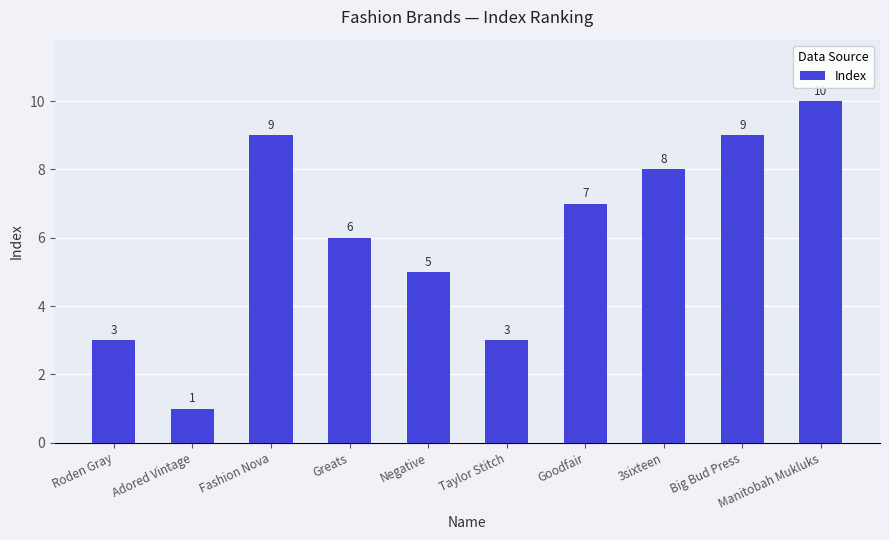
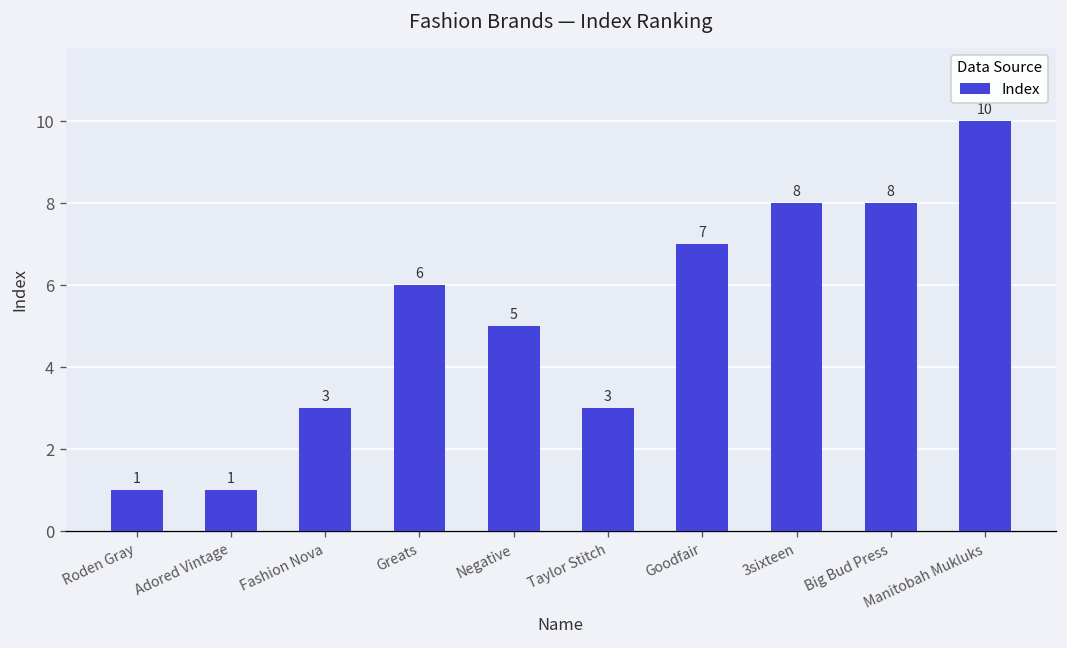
  {
-   "Roden Gray": 3,
+   "Roden Gray": 1,
    "Adored Vintage": 1,
-   "Fashion Nova": 9,
+   "Fashion Nova": 3,
    "Greats": 6,
    "Negative": 5,
    "Taylor Stitch": 3,
    "Goodfair": 7,
    "3sixteen": 8,
-   "Big Bud Press": 9
+   "Big Bud Press": 8
  }
